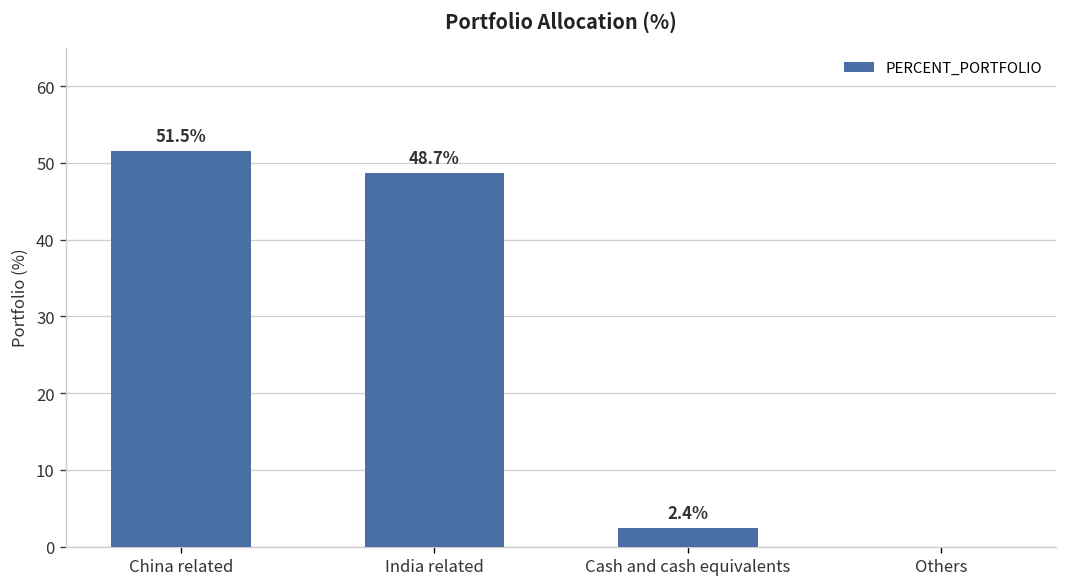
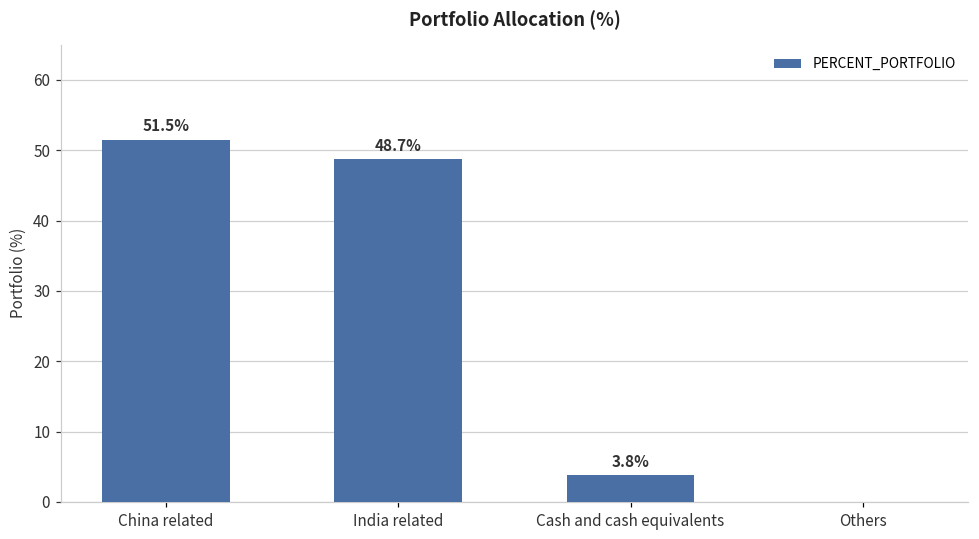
  {
    "China related": "51.5%",
    "India related": "48.7%",
-   "Cash and cash equivalents": "2.4%"
+   "Cash and cash equivalents": "3.8%"
  }
